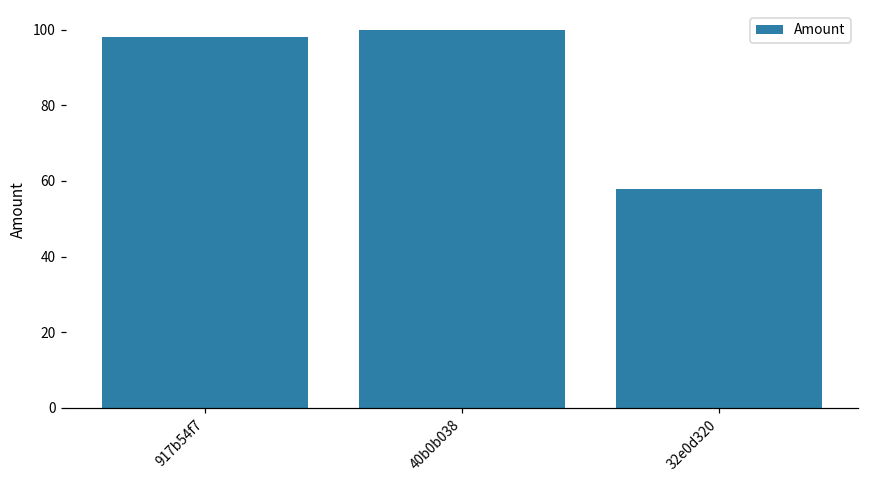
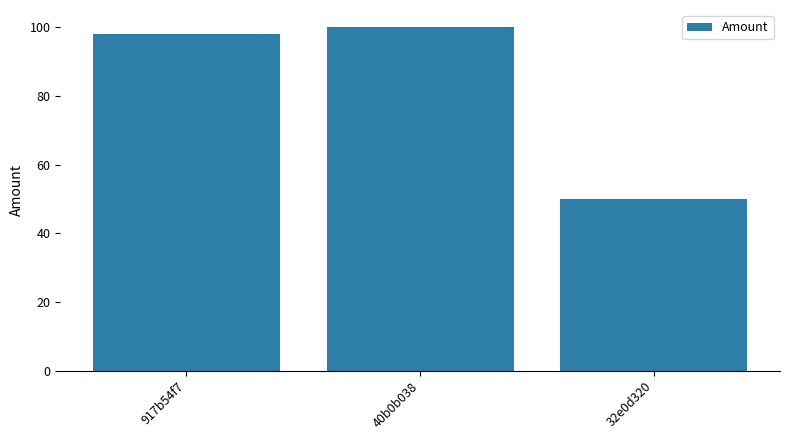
  {
    "917b54f7": 98,
    "40b0b038": 100,
-   "32e0d320": 58
+   "32e0d320": 50
  }
